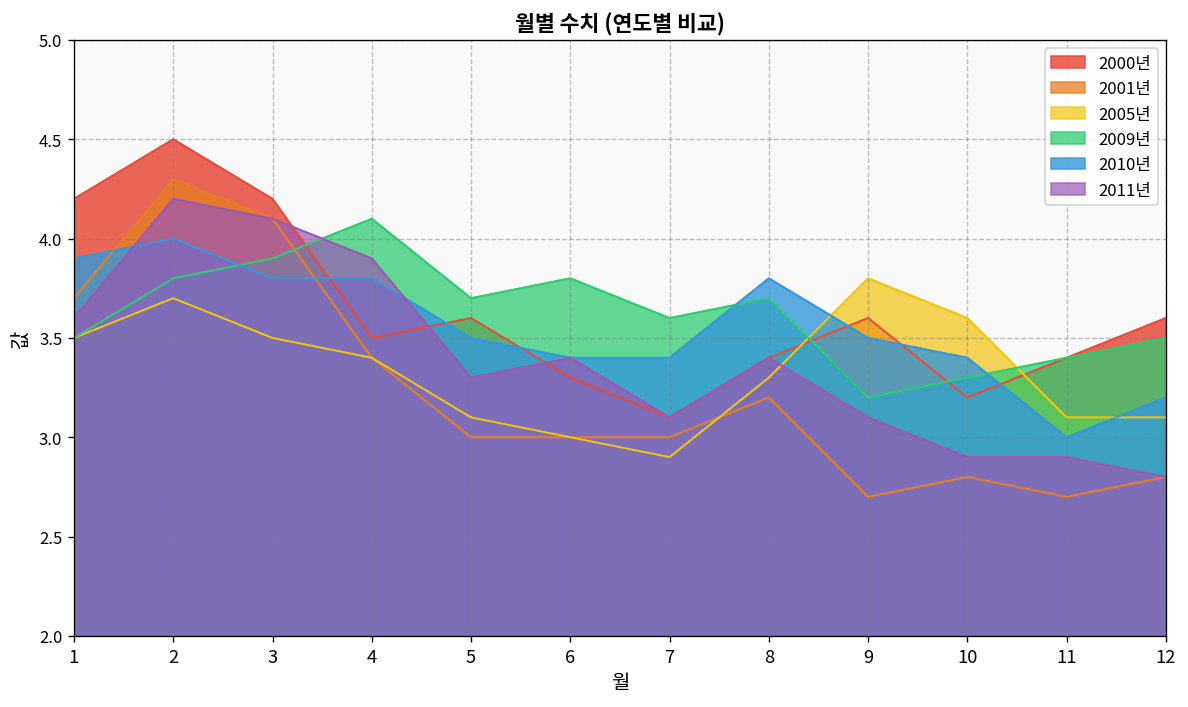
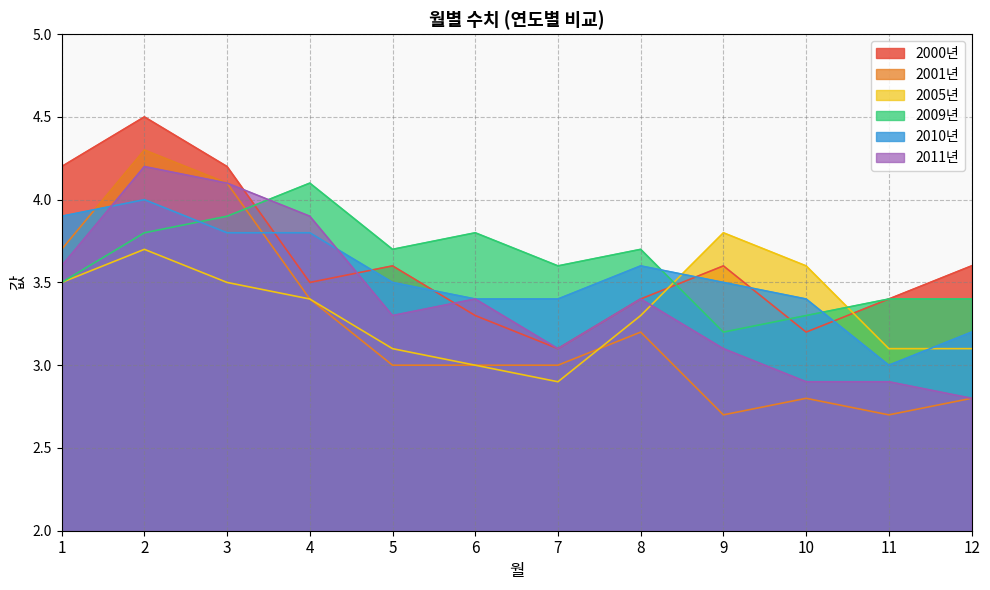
  {
    "2005년": {
      "2": 3.7,
      "3": 3.5,
      "5": 3.1,
      "7": 2.9,
      "8": 3.3,
      "9": 3.8,
      "10": 3.6,
      "11": 3.1,
      "12": 3.1
    },
    "2009년": {
      "2": 3.8,
      "3": 3.9,
      "4": 4.1,
      "5": 3.7,
      "6": 3.8,
      "7": 3.6,
      "8": 3.7,
      "9": 3.2,
      "10": 3.3,
-     "12": 3.5
+     "12": 3.4
    },
    "2010년": {
      "1": 3.9,
      "2": 4.0,
      "3": 3.8,
      "4": 3.8,
      "5": 3.5,
      "7": 3.4,
-     "8": 3.8,
+     "8": 3.6,
      "9": 3.5,
      "10": 3.4,
      "11": 3.0,
      "12": 3.2
    },
    "2011년": {
      "1": 3.6,
      "2": 4.2,
      "4": 3.9,
      "5": 3.3,
      "9": 3.1,
      "10": 2.9,
      "11": 2.9
    }
  }
